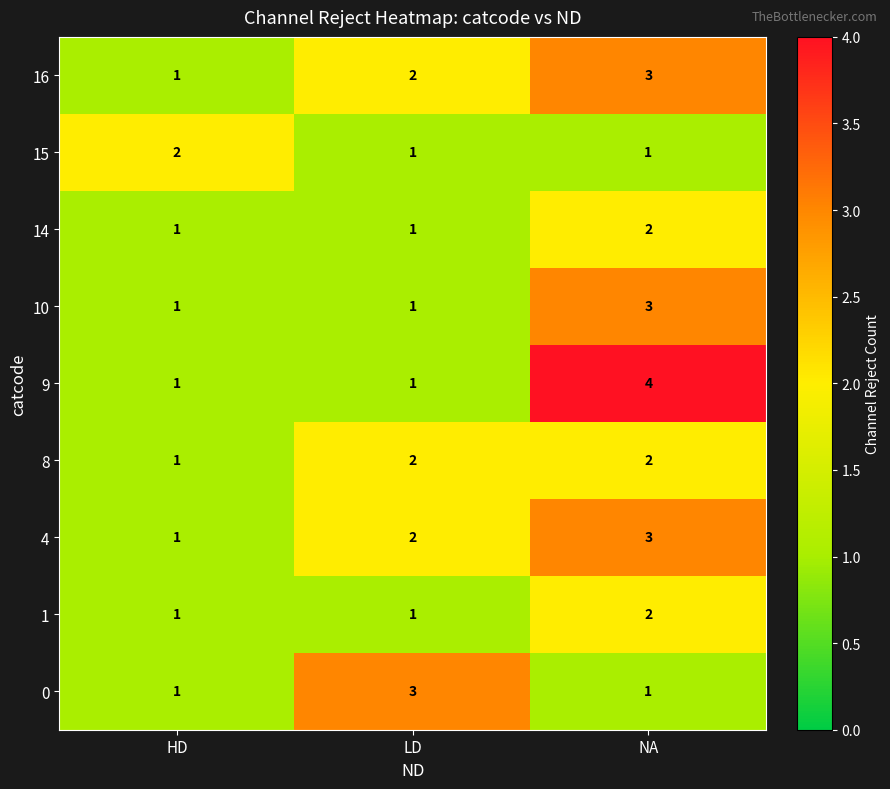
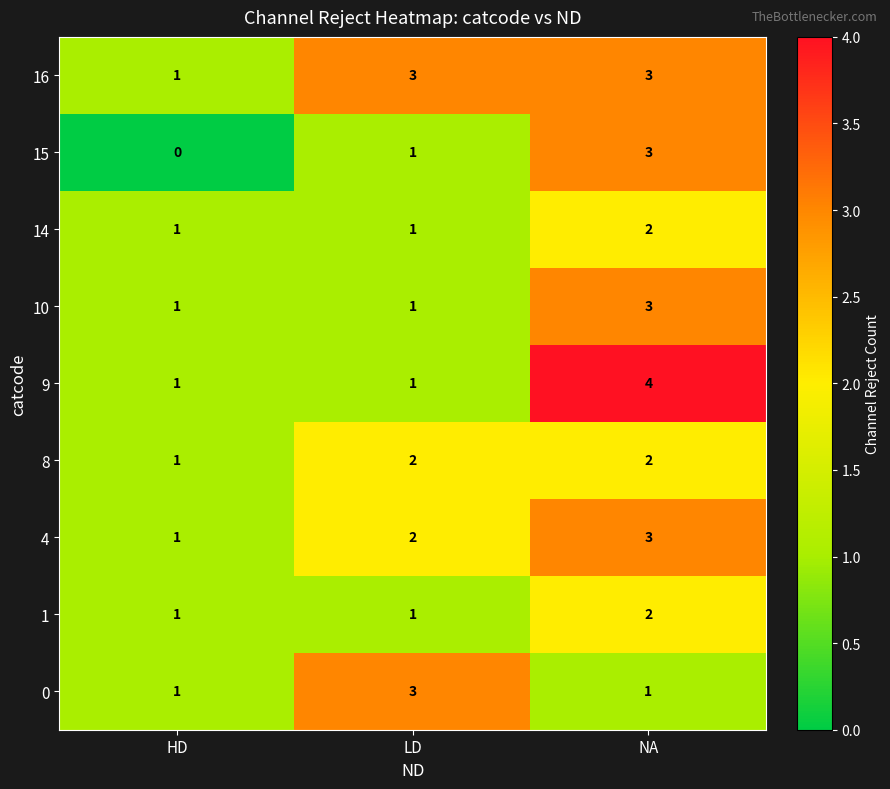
  {
    "16": {
      "HD": 1,
-     "LD": 2,
+     "LD": 3,
      "NA": 3
    },
    "15": {
-     "HD": 2,
+     "HD": 0,
      "LD": 1,
-     "NA": 1
+     "NA": 3
    },
    "14": {
      "HD": 1,
      "LD": 1,
      "NA": 2
    },
    "10": {
      "HD": 1,
      "LD": 1,
      "NA": 3
    },
    "9": {
      "HD": 1,
      "LD": 1,
      "NA": 4
    },
    "8": {
      "HD": 1,
      "LD": 2,
      "NA": 2
    },
    "4": {
      "HD": 1,
      "LD": 2,
      "NA": 3
    },
    "1": {
      "HD": 1,
      "LD": 1,
      "NA": 2
    },
    "0": {
      "HD": 1,
      "LD": 3,
      "NA": 1
    }
  }
